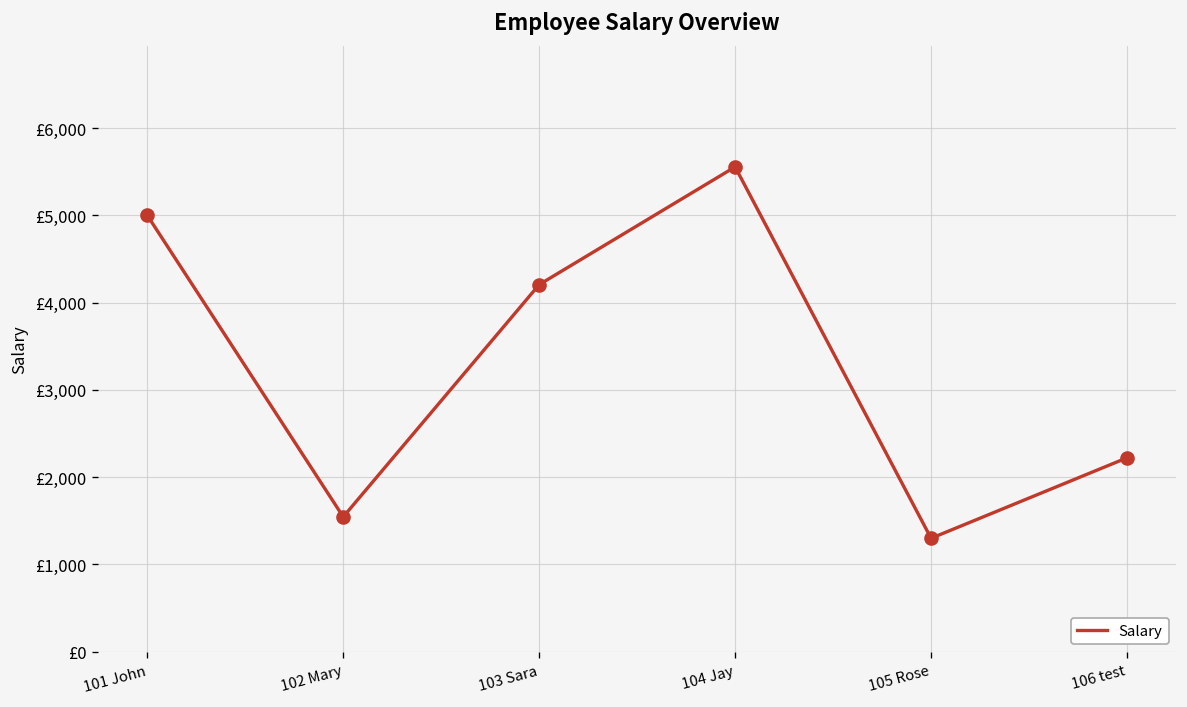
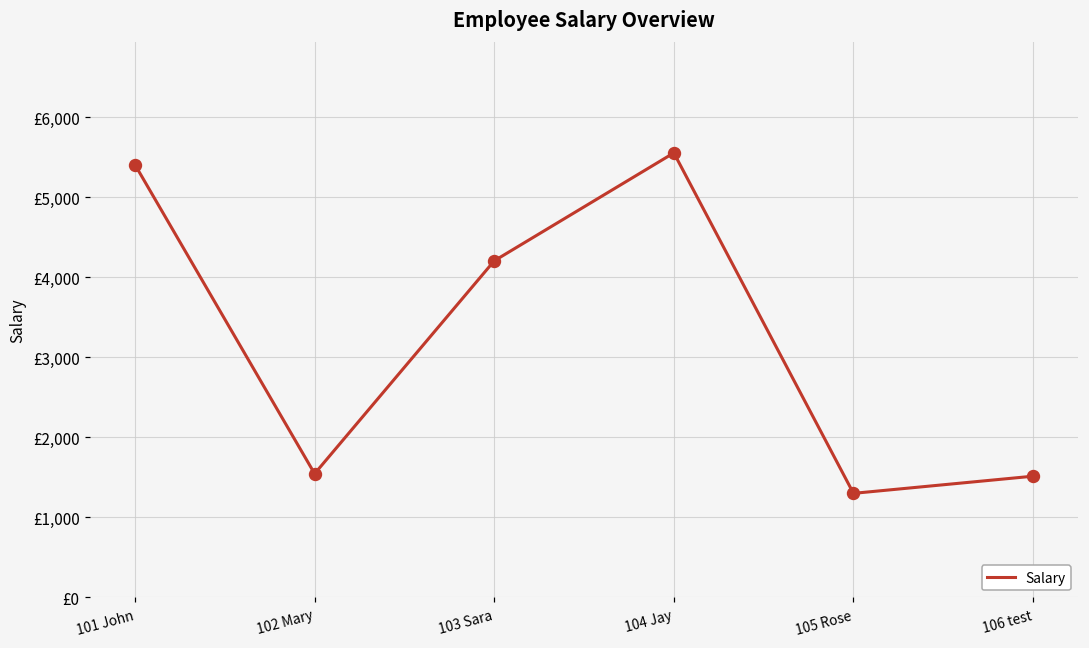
  {
-   "101 John": "£5,000",
+   "101 John": "£5,400",
    "102 Mary": "£1,500",
    "103 Sara": "£4,200",
    "104 Jay": "£5,600",
    "105 Rose": "£1,300",
-   "106 test": "£2,200"
+   "106 test": "£1,500"
  }
